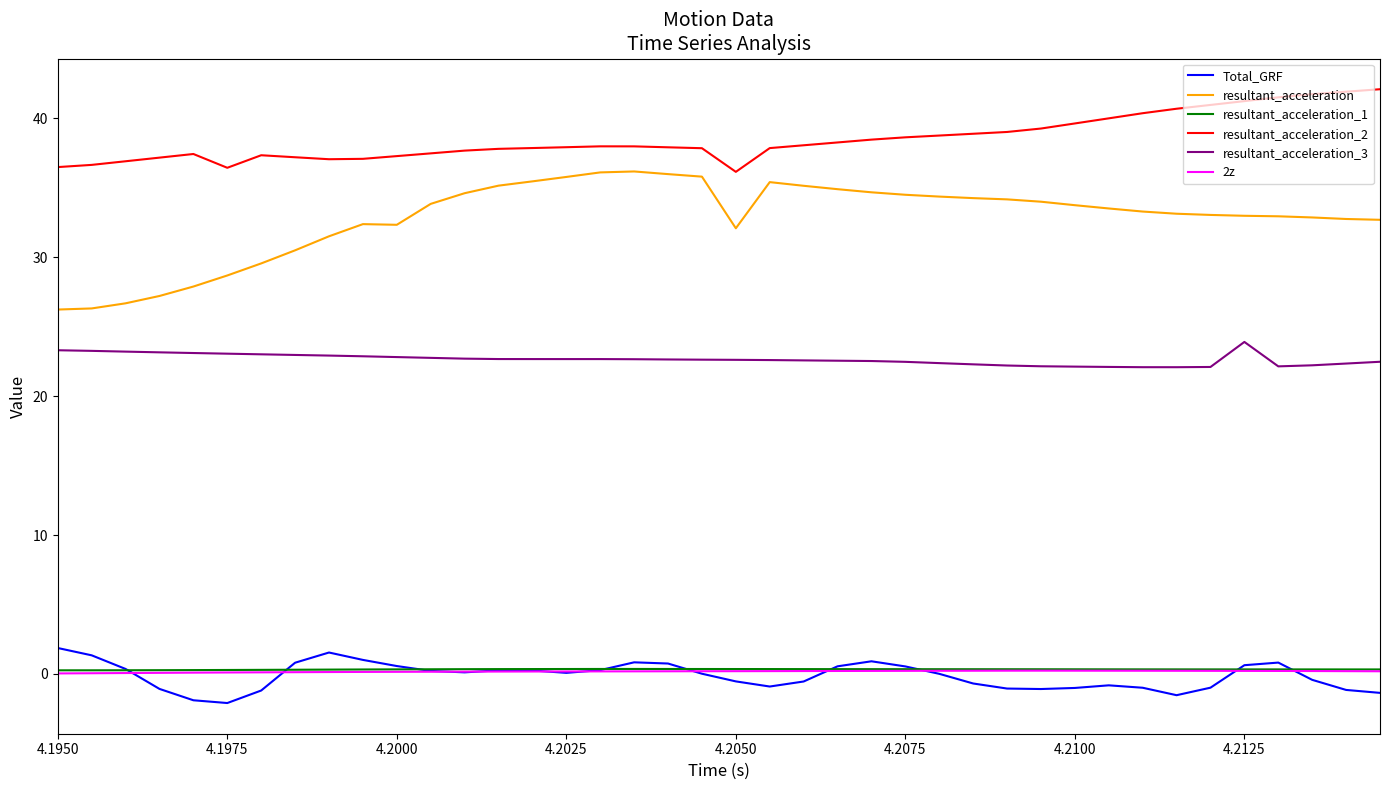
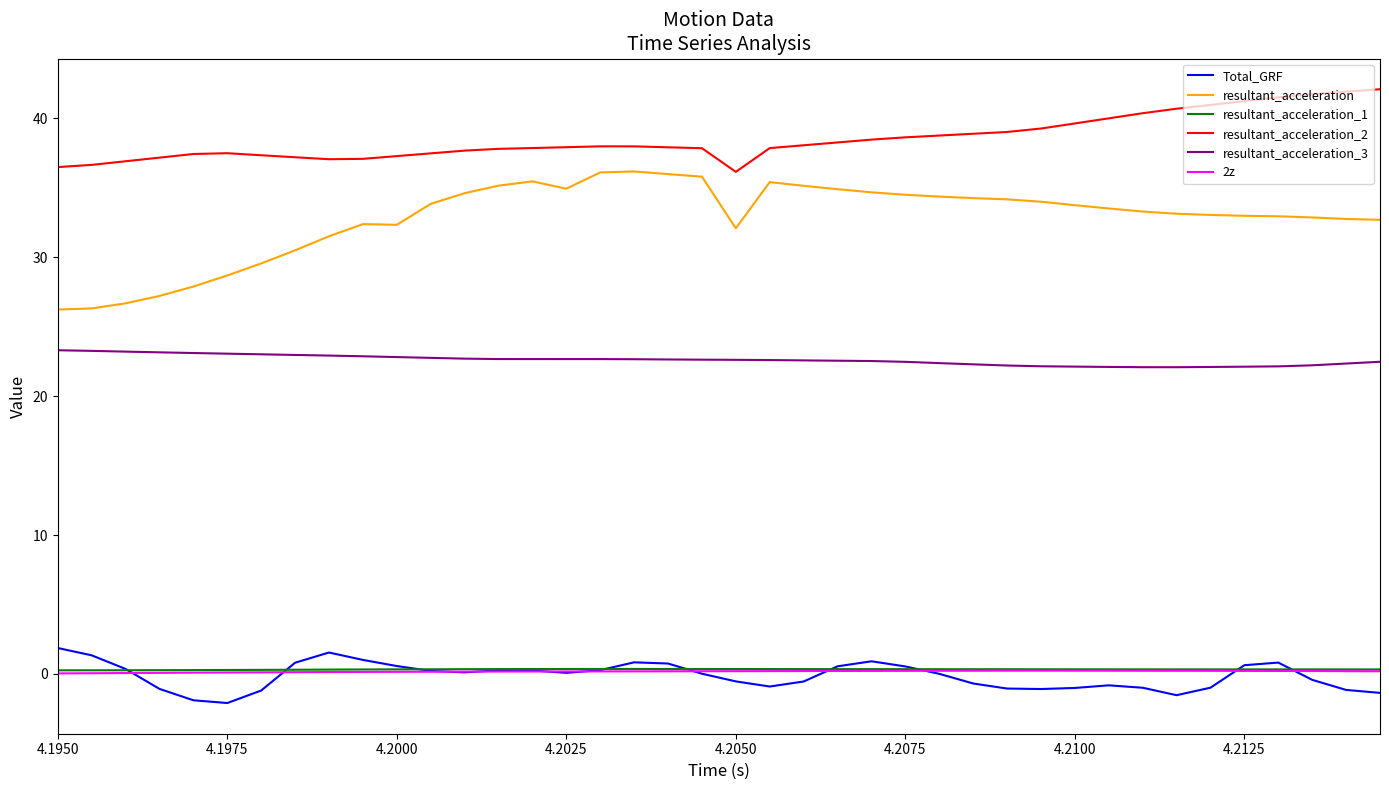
  {
    "Total_GRF": {
      "4.1950": 1.9,
      "4.1975": -2.1,
      "4.2000": 0.6,
      "4.2050": -0.5,
      "4.2075": 0.5,
      "4.2100": -1.0,
      "4.2125": 0.6
    },
    "resultant_acceleration": {
      "4.1950": 26.2,
      "4.1975": 28.7,
      "4.2000": 32.3,
-     "4.2025": 35.8,
+     "4.2025": 34.9,
      "4.2050": 32.1,
      "4.2075": 34.5,
      "4.2100": 33.7,
      "4.2125": 33.0
    },
    "resultant_acceleration_1": {
      "4.1950": 0.3
    },
    "resultant_acceleration_2": {
      "4.1950": 36.5,
-     "4.1975": 36.4,
+     "4.1975": 37.5,
      "4.2000": 37.3,
      "4.2025": 37.9,
      "4.2050": 36.1,
      "4.2075": 38.6,
      "4.2100": 39.6
    },
    "resultant_acceleration_3": {
      "4.1950": 23.3,
      "4.1975": 23.1,
      "4.2000": 22.8,
      "4.2025": 22.7,
      "4.2050": 22.6,
      "4.2075": 22.5,
      "4.2100": 22.1,
-     "4.2125": 23.9
+     "4.2125": 22.1
    },
    "2z": {
      "4.1950": 0.0
    }
  }
